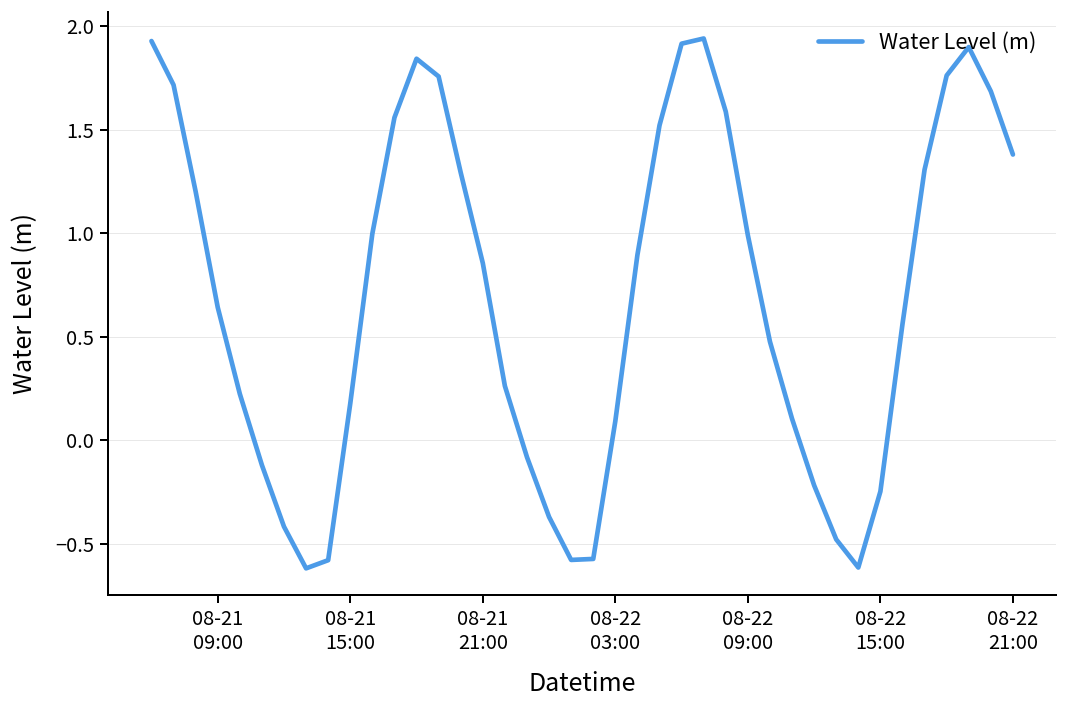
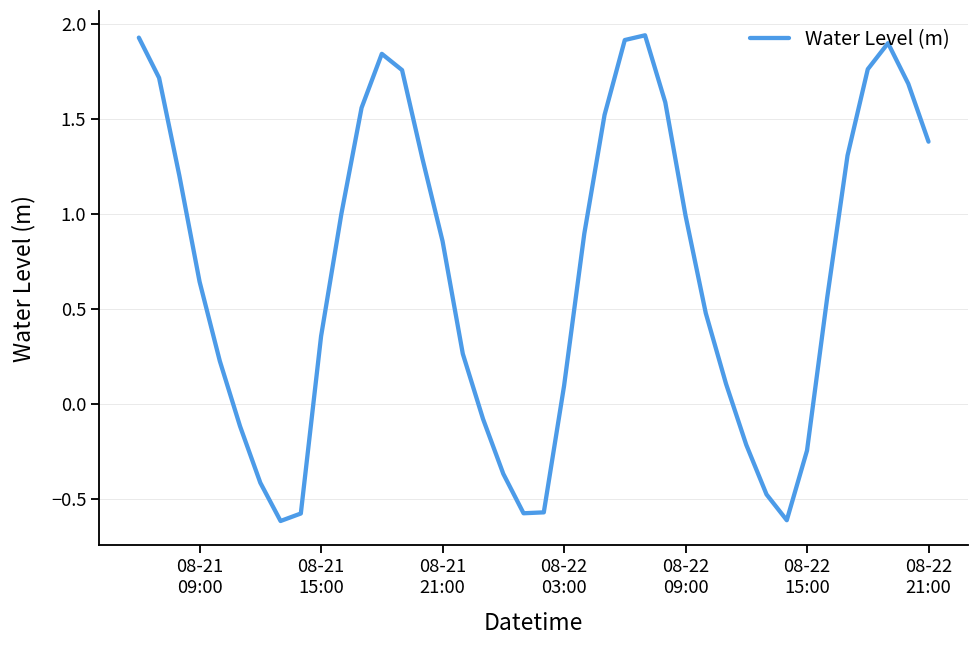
  {
    "08-21 09:00": 0.64,
-   "08-21 15:00": 0.18,
+   "08-21 15:00": 0.36,
    "08-21 21:00": 0.86,
    "08-22 03:00": 0.09,
    "08-22 09:00": 0.99,
    "08-22 15:00": -0.25,
    "08-22 21:00": 1.38
  }
